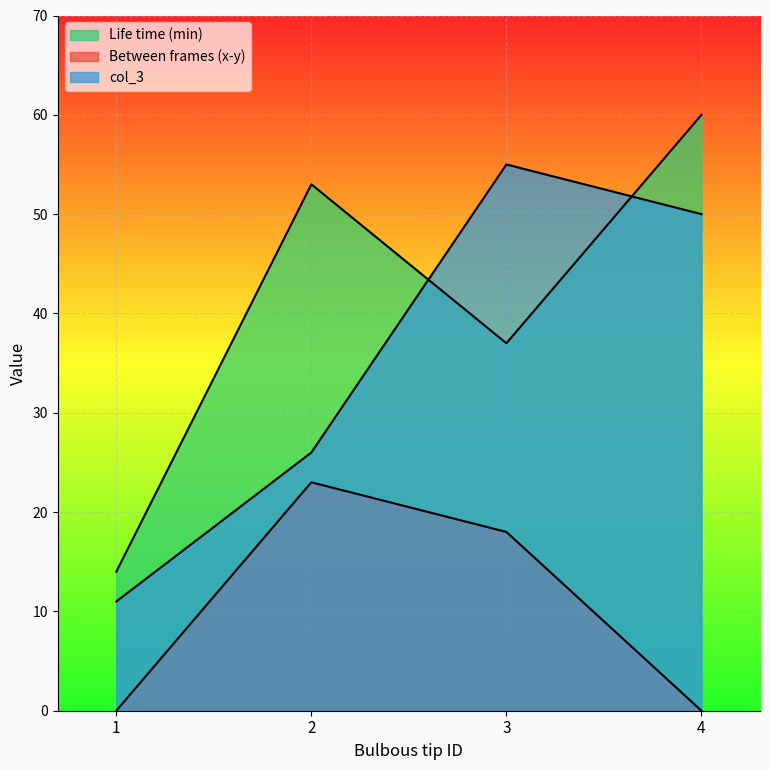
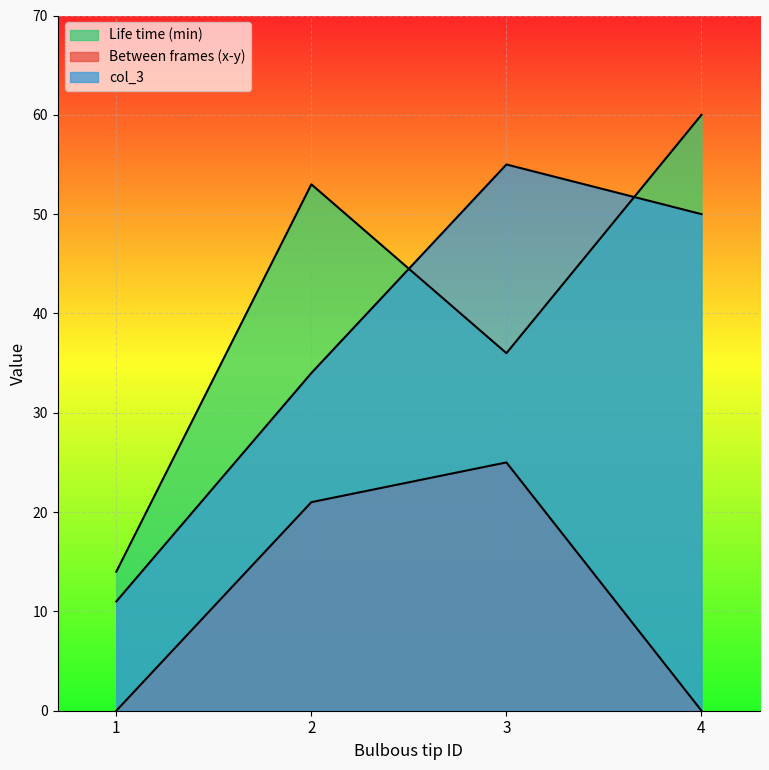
  {
    "Life time (min)": {
      "1": 14,
      "2": 53,
-     "3": 37,
+     "3": 36,
      "4": 60
    },
    "Between frames (x-y)": {
      "1": 0,
-     "2": 23,
-     "3": 18,
+     "2": 21,
+     "3": 25,
      "4": 0
    },
    "col_3": {
      "1": 11,
-     "2": 26,
+     "2": 34,
      "3": 55,
      "4": 50
    }
  }
